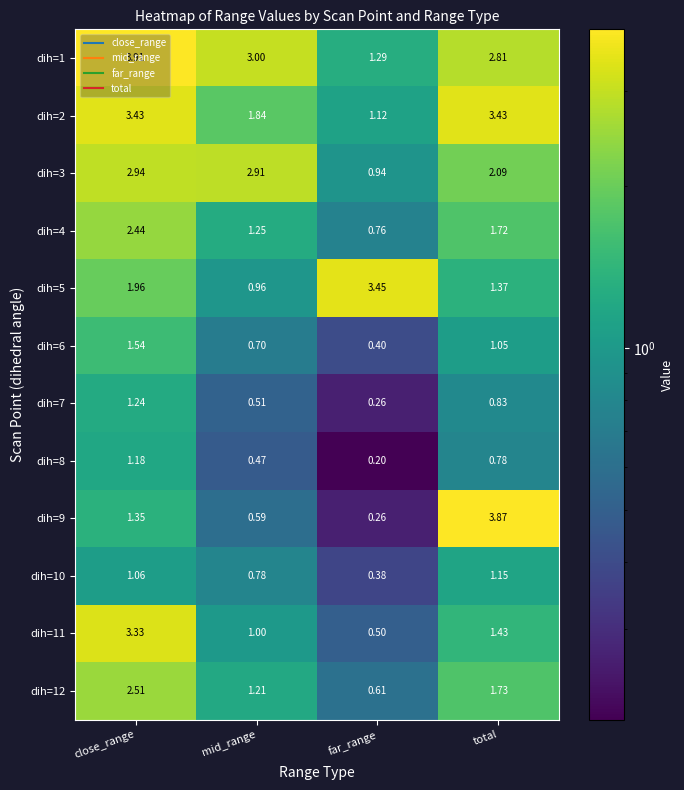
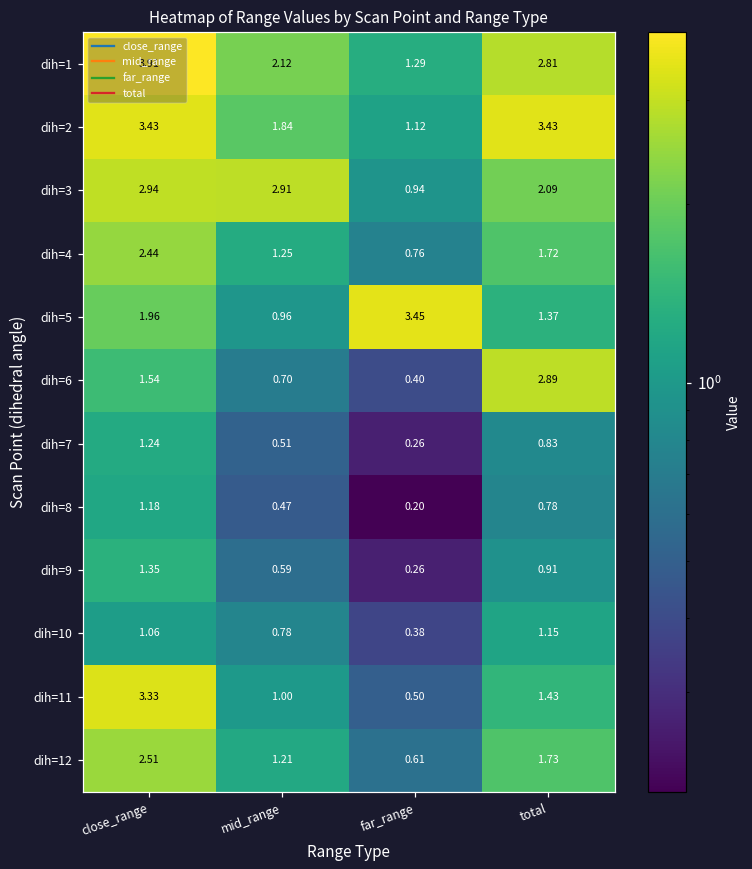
  {
    "dih=1": {
-     "mid_range": 3.00,
+     "mid_range": 2.12,
      "far_range": 1.29,
      "total": 2.81
    },
    "dih=2": {
      "close_range": 3.43,
      "mid_range": 1.84,
      "far_range": 1.12,
      "total": 3.43
    },
    "dih=3": {
      "close_range": 2.94,
      "mid_range": 2.91,
      "far_range": 0.94,
      "total": 2.09
    },
    "dih=4": {
      "close_range": 2.44,
      "mid_range": 1.25,
      "far_range": 0.76,
      "total": 1.72
    },
    "dih=5": {
      "close_range": 1.96,
      "mid_range": 0.96,
      "far_range": 3.45,
      "total": 1.37
    },
    "dih=6": {
      "close_range": 1.54,
      "mid_range": 0.70,
      "far_range": 0.40,
-     "total": 1.05
+     "total": 2.89
    },
    "dih=7": {
      "close_range": 1.24,
      "mid_range": 0.51,
      "far_range": 0.26,
      "total": 0.83
    },
    "dih=8": {
      "close_range": 1.18,
      "mid_range": 0.47,
      "far_range": 0.20,
      "total": 0.78
    },
    "dih=9": {
      "close_range": 1.35,
      "mid_range": 0.59,
      "far_range": 0.26,
-     "total": 3.87
+     "total": 0.91
    },
    "dih=10": {
      "close_range": 1.06,
      "mid_range": 0.78,
      "far_range": 0.38,
      "total": 1.15
    },
    "dih=11": {
      "close_range": 3.33,
      "mid_range": 1.00,
      "far_range": 0.50,
      "total": 1.43
    },
    "dih=12": {
      "close_range": 2.51,
      "mid_range": 1.21,
      "far_range": 0.61,
      "total": 1.73
    }
  }
